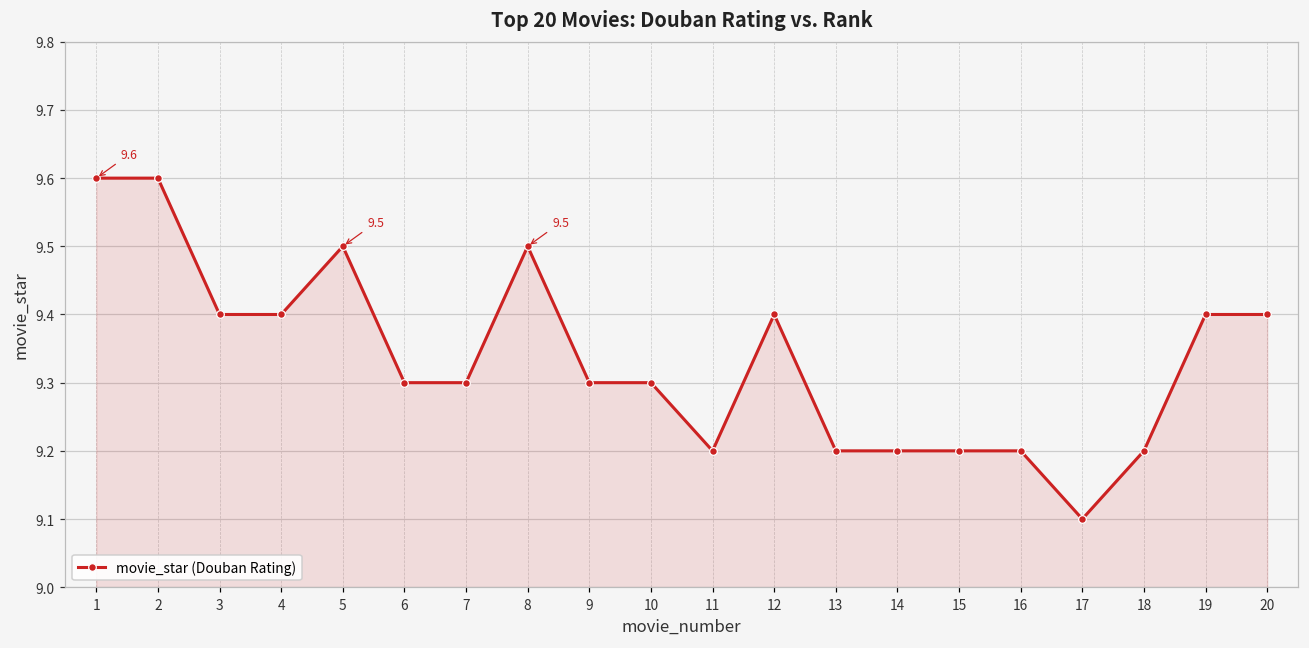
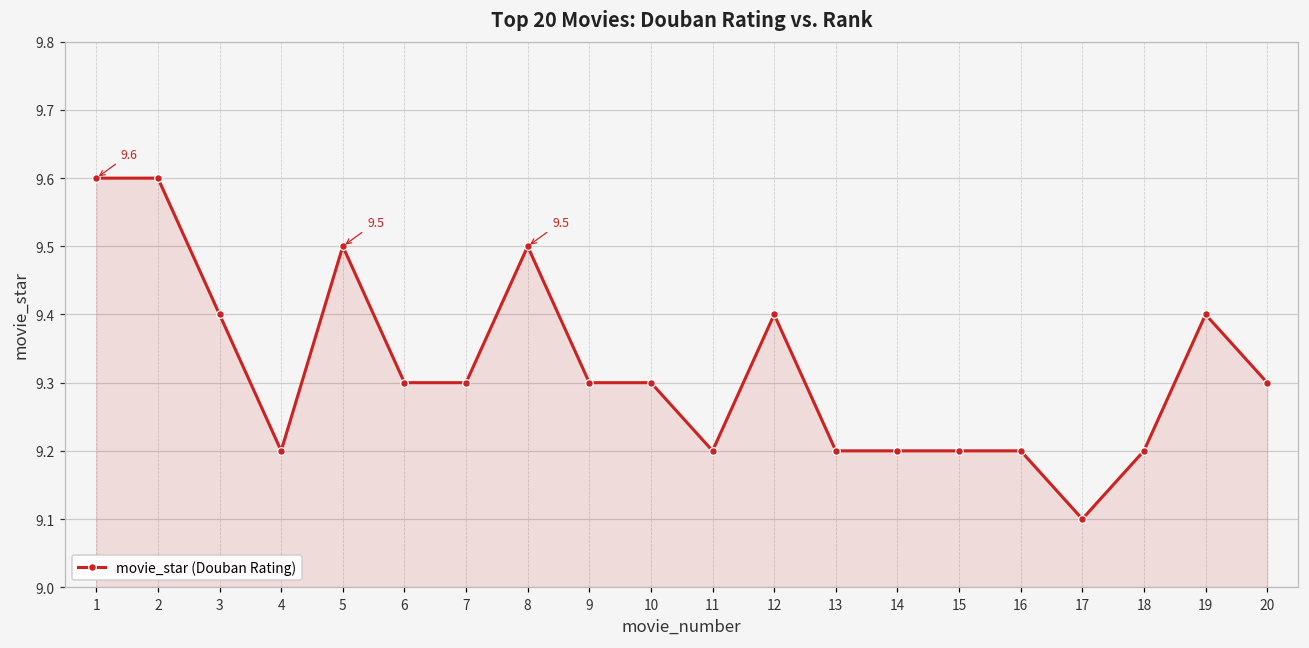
  {
    "2": 9.6,
    "3": 9.4,
-   "4": 9.4,
+   "4": 9.2,
    "6": 9.3,
    "7": 9.3,
    "9": 9.3,
    "10": 9.3,
    "11": 9.2,
    "12": 9.4,
    "13": 9.2,
    "14": 9.2,
    "15": 9.2,
    "16": 9.2,
    "17": 9.1,
    "18": 9.2,
    "19": 9.4,
-   "20": 9.4
+   "20": 9.3
  }
